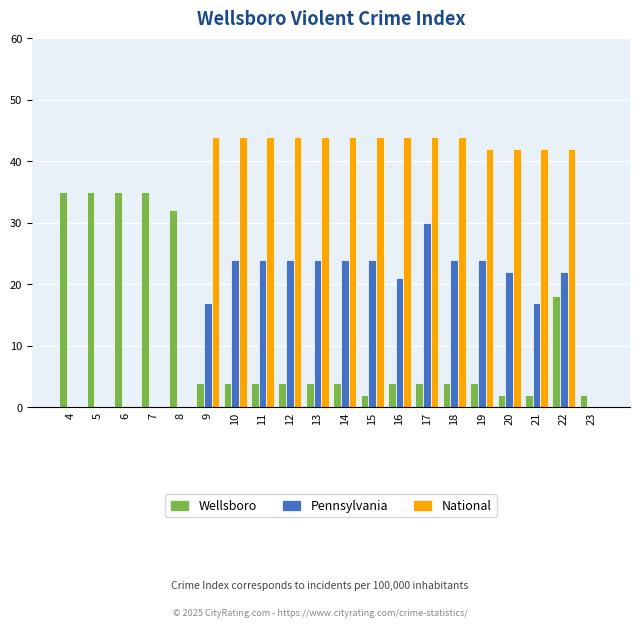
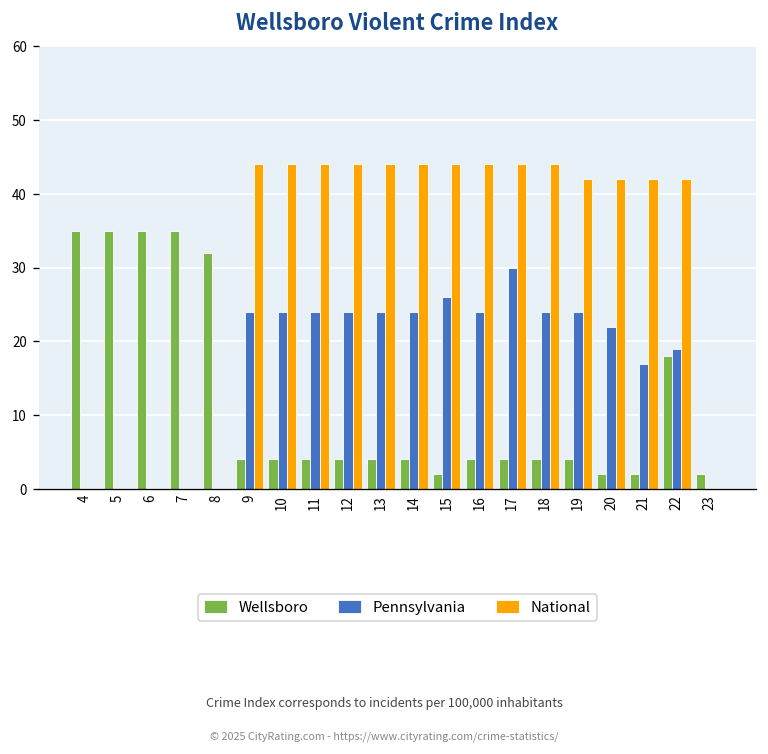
  {
    "Wellsboro": {
      "4": 35,
      "5": 35,
      "6": 35,
      "7": 35,
      "8": 32,
      "9": 4,
      "10": 4,
      "11": 4,
      "12": 4,
      "13": 4,
      "14": 4,
      "15": 2,
      "16": 4,
      "17": 4,
      "18": 4,
      "19": 4,
      "20": 2,
      "21": 2,
      "22": 18,
      "23": 2
    },
    "Pennsylvania": {
      "4": 0,
      "5": 0,
      "6": 0,
      "7": 0,
      "8": 0,
-     "9": 17,
+     "9": 24,
      "10": 24,
      "11": 24,
      "12": 24,
      "13": 24,
      "14": 24,
-     "15": 24,
-     "16": 21,
+     "15": 26,
+     "16": 24,
      "17": 30,
      "18": 24,
      "19": 24,
      "20": 22,
      "21": 17,
-     "22": 22,
+     "22": 19,
      "23": 0
    },
    "National": {
      "4": 0,
      "5": 0,
      "6": 0,
      "7": 0,
      "8": 0,
      "9": 44,
      "10": 44,
      "11": 44,
      "12": 44,
      "13": 44,
      "14": 44,
      "15": 44,
      "16": 44,
      "17": 44,
      "18": 44,
      "19": 42,
      "20": 42,
      "21": 42,
      "22": 42,
      "23": 0
    }
  }
